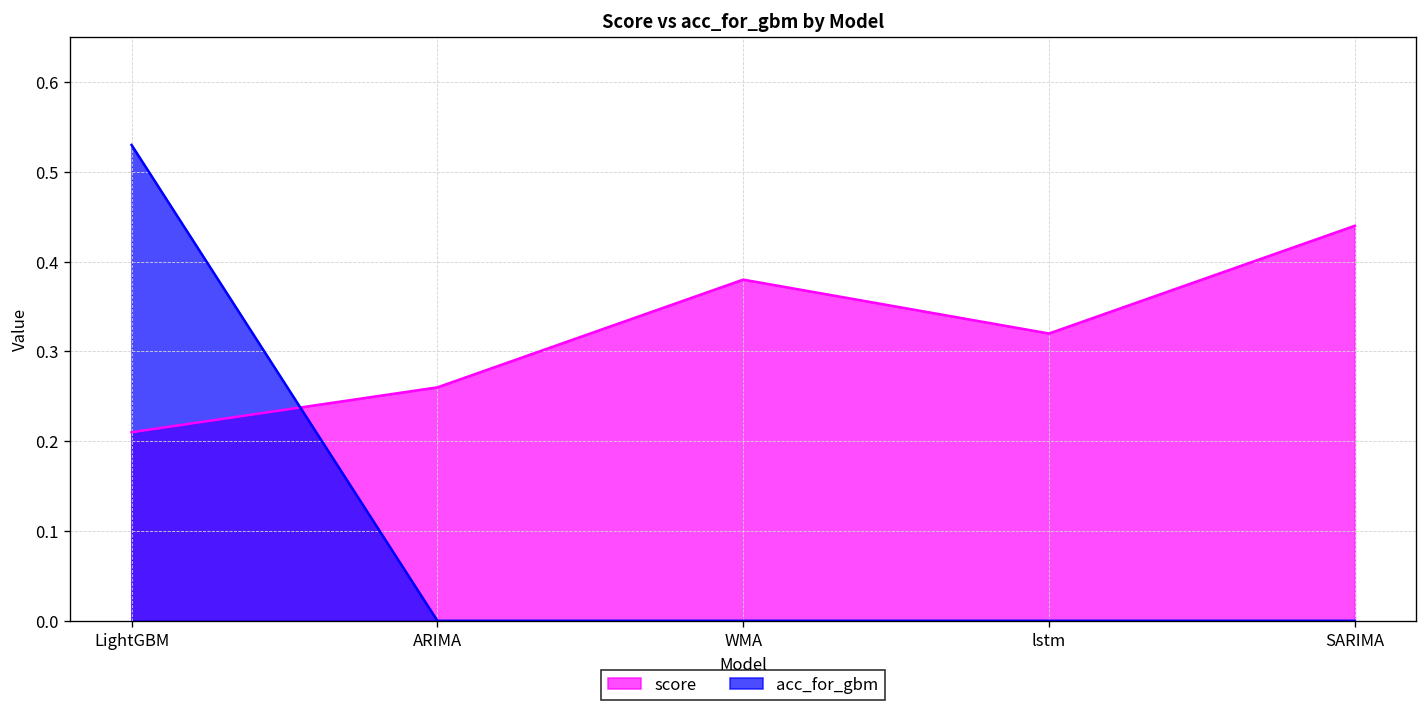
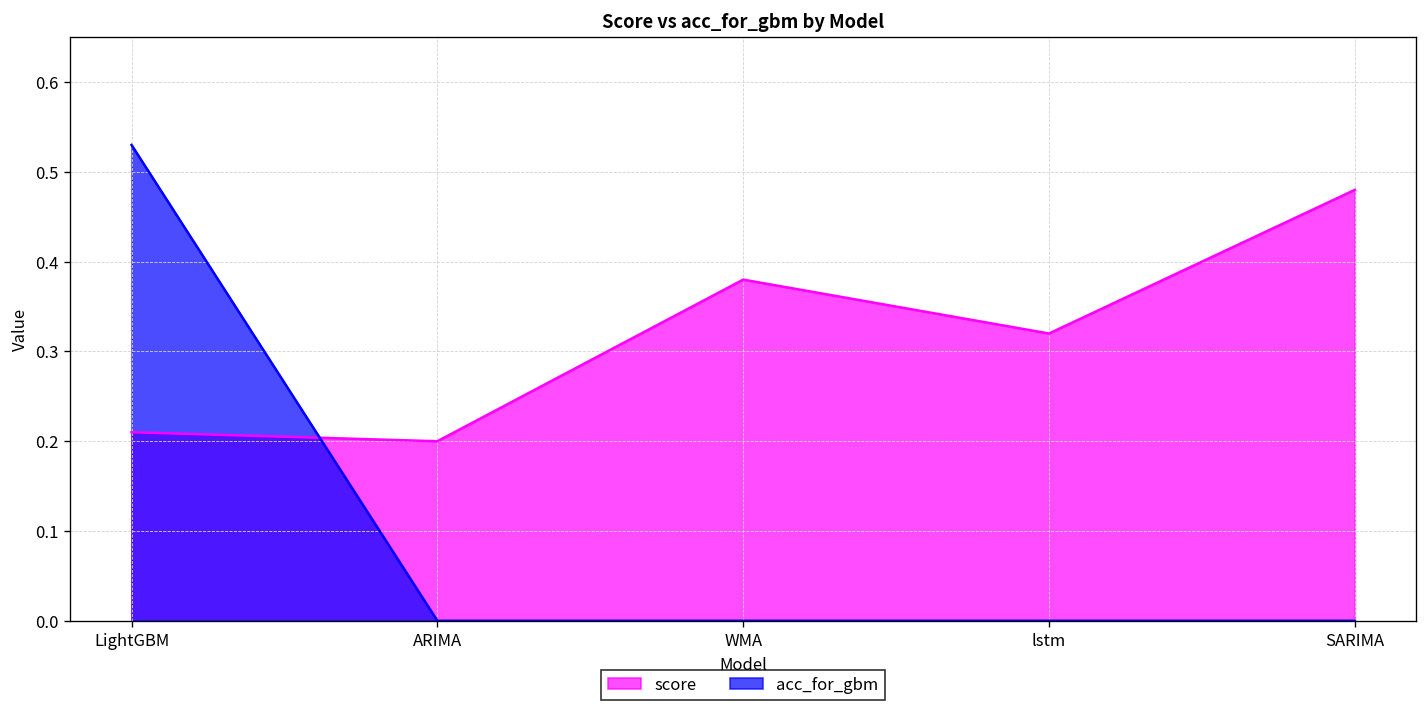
  {
    "score": {
      "LightGBM": 0.21,
-     "ARIMA": 0.26,
+     "ARIMA": 0.20,
      "WMA": 0.38,
      "lstm": 0.32,
-     "SARIMA": 0.44
+     "SARIMA": 0.48
    },
    "acc_for_gbm": {
      "LightGBM": 0.53,
      "ARIMA": 0.00,
      "WMA": 0.00,
      "lstm": 0.00,
      "SARIMA": 0.00
    }
  }
